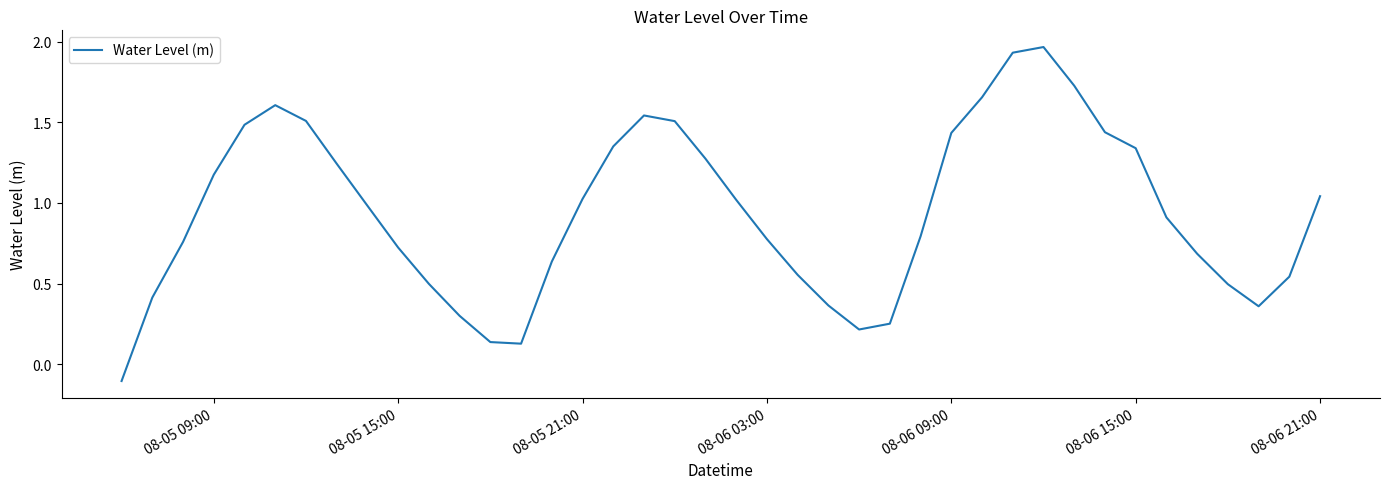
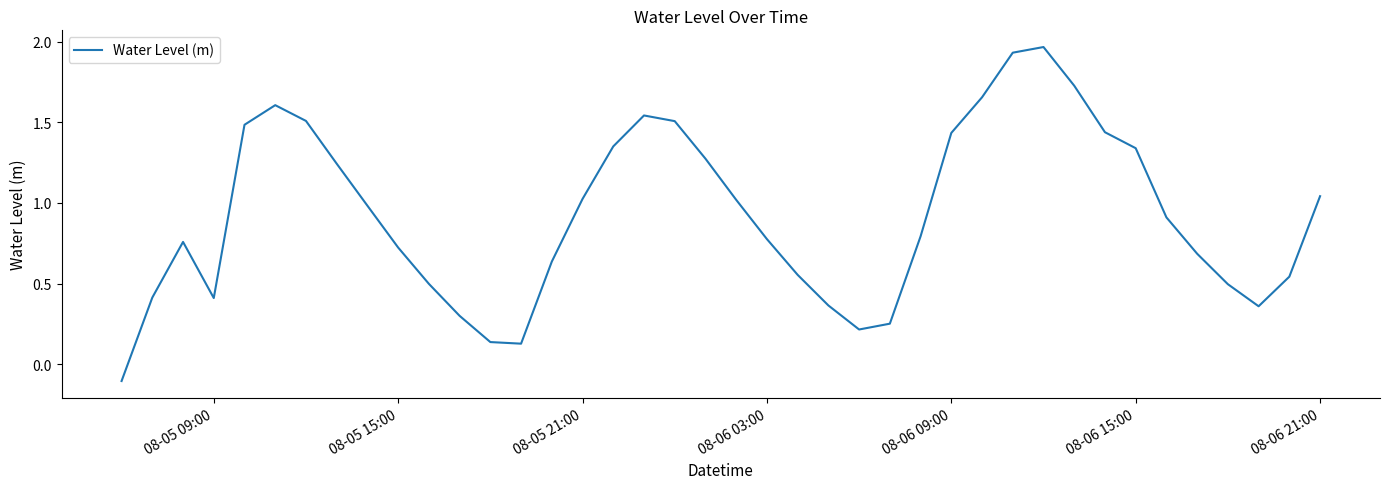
  {
-   "08-05 09:00": 1.18,
+   "08-05 09:00": 0.41,
    "08-05 15:00": 0.72,
    "08-05 21:00": 1.02,
    "08-06 03:00": 0.78,
    "08-06 09:00": 1.43,
    "08-06 15:00": 1.34,
    "08-06 21:00": 1.04
  }
